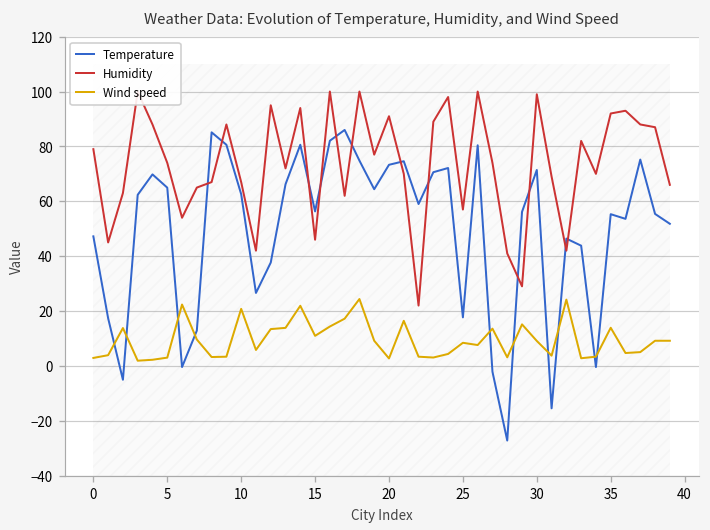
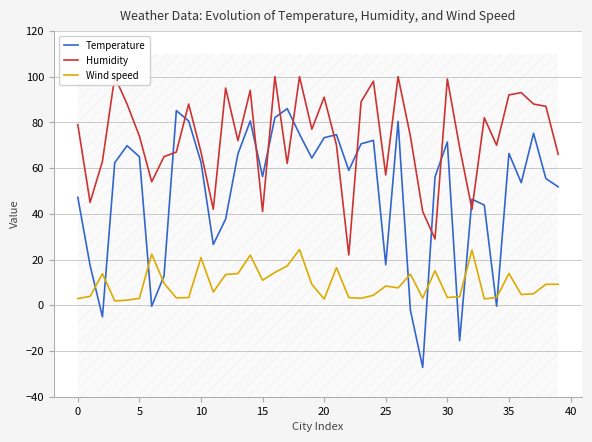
  {
    "Temperature": {
      "0": 47,
      "5": 65,
      "10": 63,
      "15": 56,
      "20": 73,
      "25": 18,
      "30": 71,
-     "35": 55
+     "35": 66
    },
    "Humidity": {
      "0": 79,
      "5": 74,
      "10": 67,
-     "15": 46,
+     "15": 41,
      "20": 91,
      "25": 57,
      "30": 99,
      "35": 92
    },
    "Wind speed": {
      "0": 3,
      "5": 3,
      "10": 21,
      "15": 11,
      "20": 3,
      "25": 8,
-     "30": 9,
+     "30": 3,
      "35": 14
    }
  }
